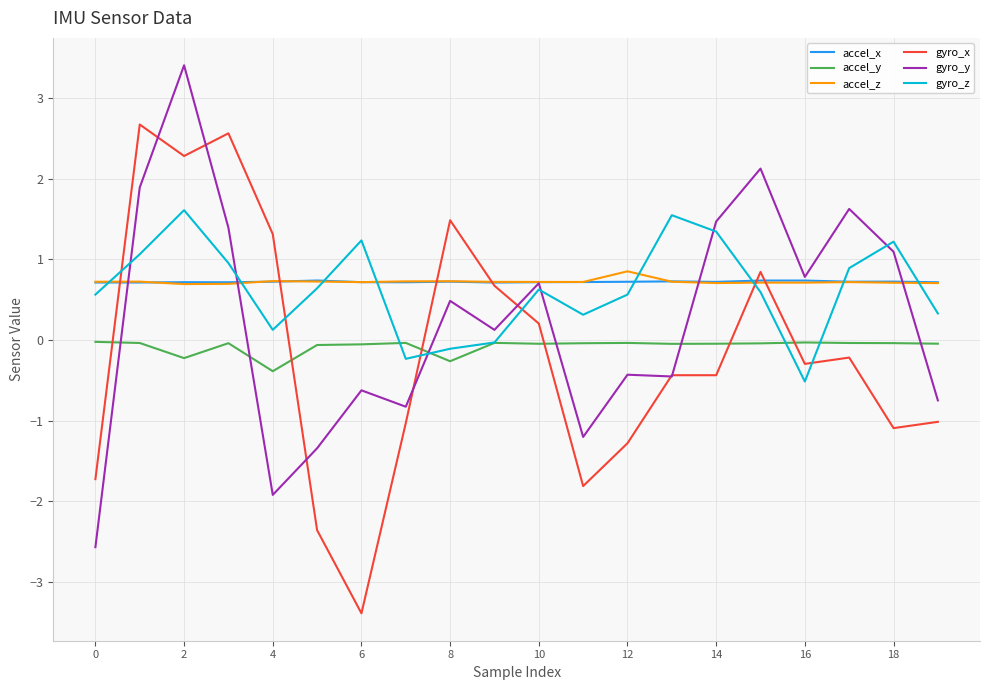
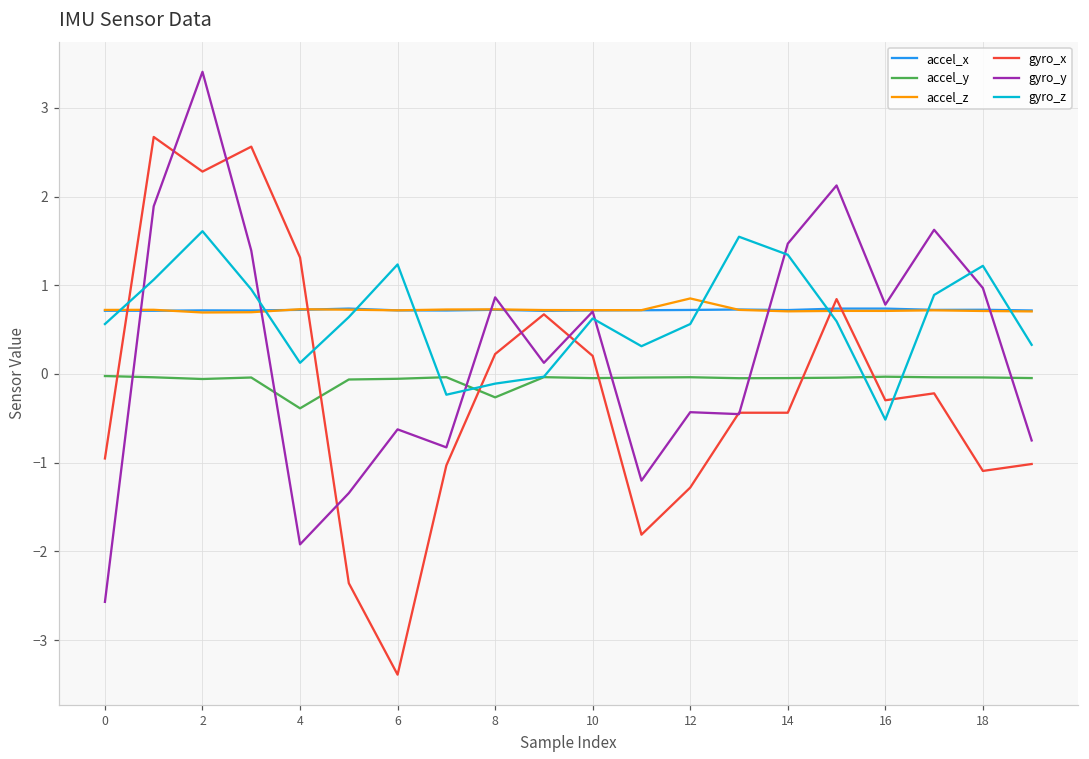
  {
    "accel_y": {
      "0": 0.0,
-     "2": -0.2,
+     "2": -0.1,
      "4": -0.4,
      "6": -0.1,
      "8": -0.3,
      "10": 0.0,
      "12": 0.0,
      "14": 0.0,
      "16": 0.0,
      "18": 0.0
    },
    "accel_z": {
      "12": 0.9
    },
    "gyro_x": {
-     "0": -1.7,
+     "0": -1.0,
      "2": 2.3,
      "4": 1.3,
      "6": -3.4,
-     "8": 1.5,
+     "8": 0.2,
      "10": 0.2,
      "12": -1.3,
      "14": -0.4,
      "16": -0.3,
      "18": -1.1
    },
    "gyro_y": {
      "0": -2.6,
      "2": 3.4,
      "4": -1.9,
      "6": -0.6,
-     "8": 0.5,
+     "8": 0.9,
      "12": -0.4,
      "14": 1.5,
      "16": 0.8,
-     "18": 1.1
+     "18": 1.0
    }
  }
